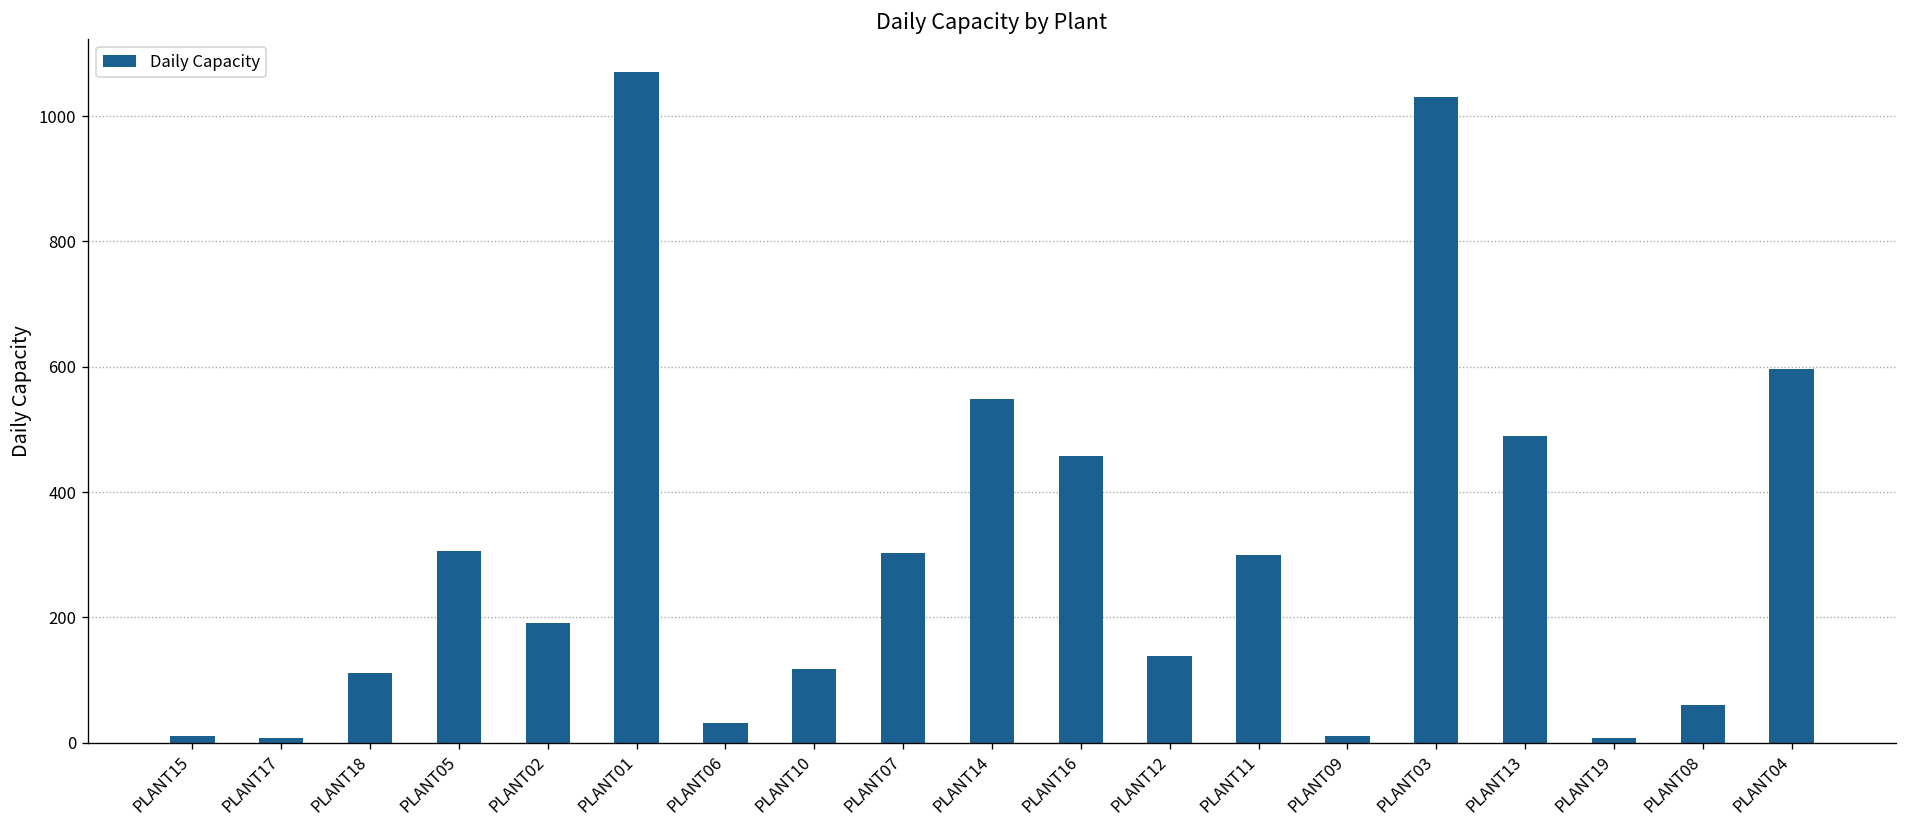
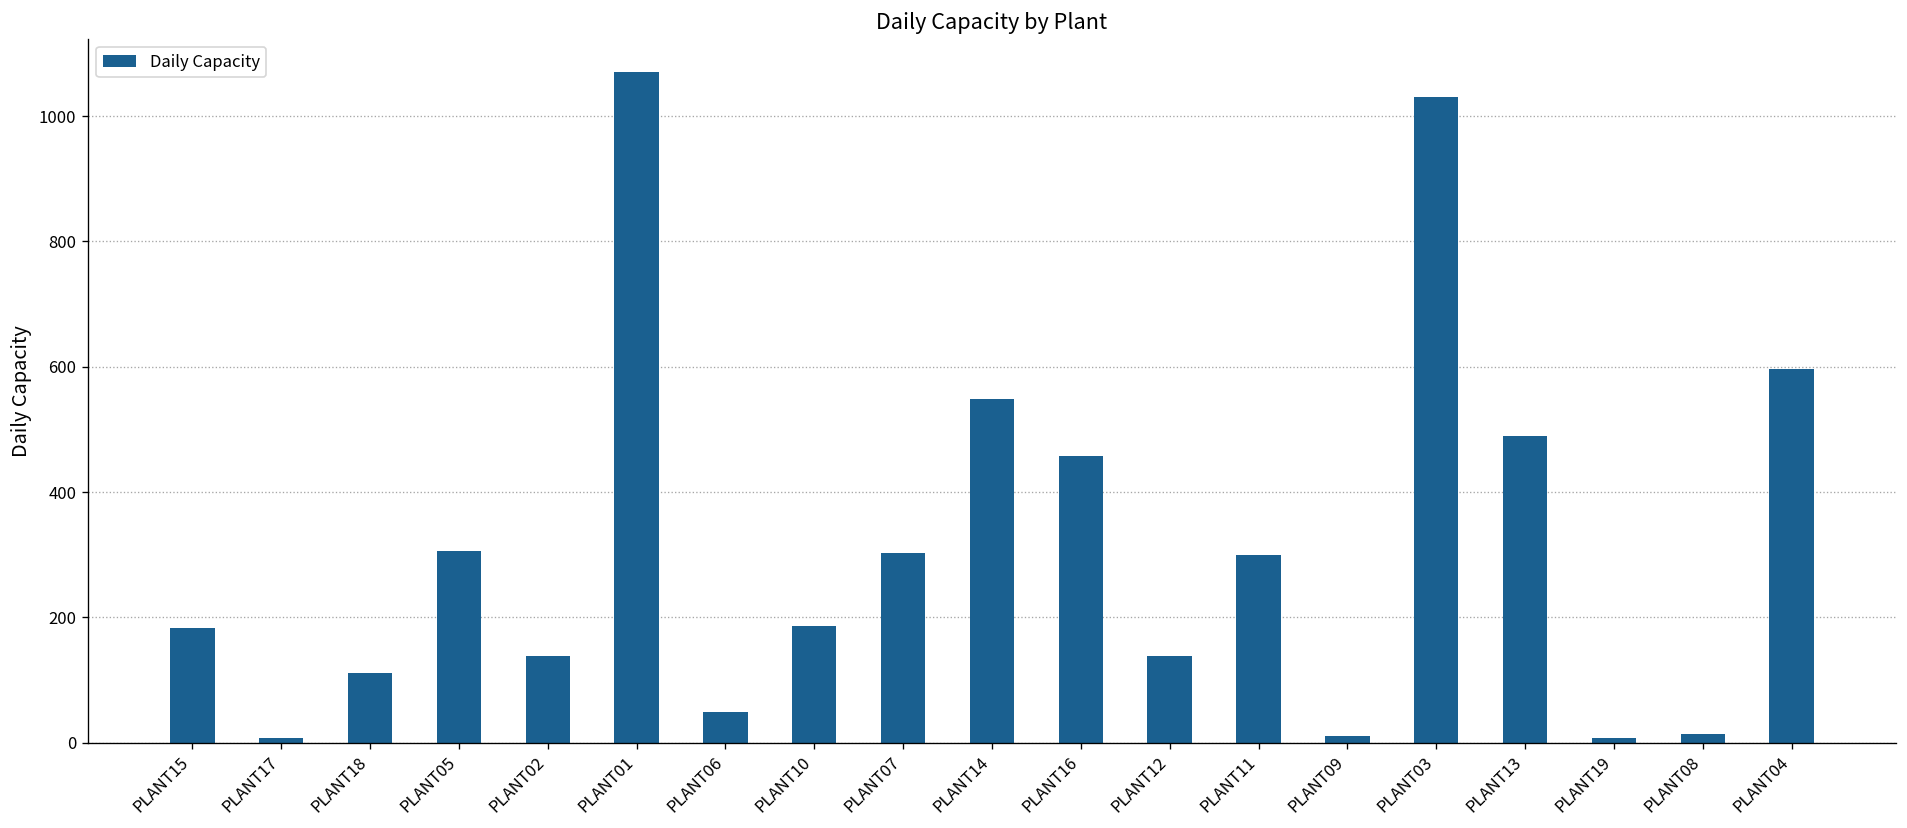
  {
-   "PLANT15": 10,
+   "PLANT15": 180,
    "PLANT17": 10,
    "PLANT18": 110,
    "PLANT05": 310,
-   "PLANT02": 190,
+   "PLANT02": 140,
    "PLANT01": 1070,
-   "PLANT06": 30,
-   "PLANT10": 120,
+   "PLANT06": 50,
+   "PLANT10": 190,
    "PLANT07": 300,
    "PLANT14": 550,
    "PLANT16": 460,
    "PLANT12": 140,
    "PLANT11": 300,
    "PLANT09": 10,
    "PLANT03": 1030,
    "PLANT13": 490,
    "PLANT19": 10,
-   "PLANT08": 60,
+   "PLANT08": 10,
    "PLANT04": 600
  }
